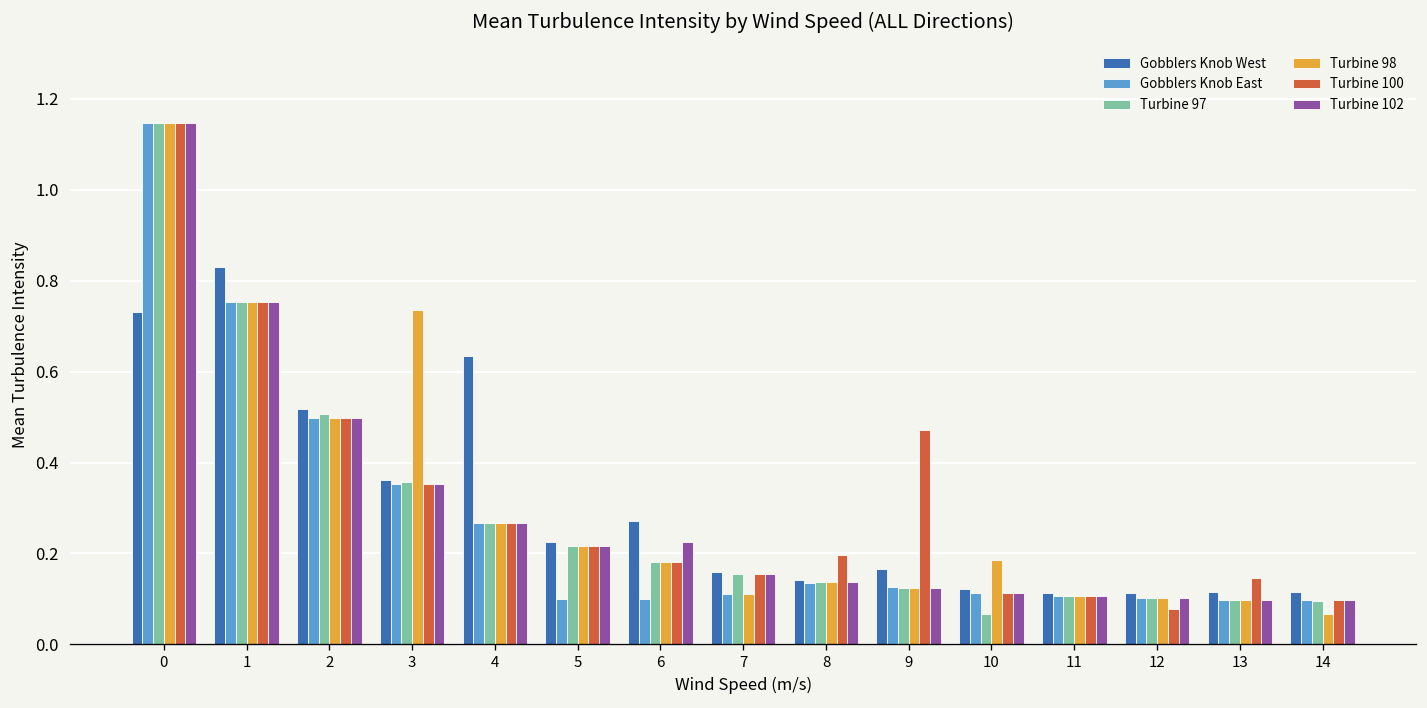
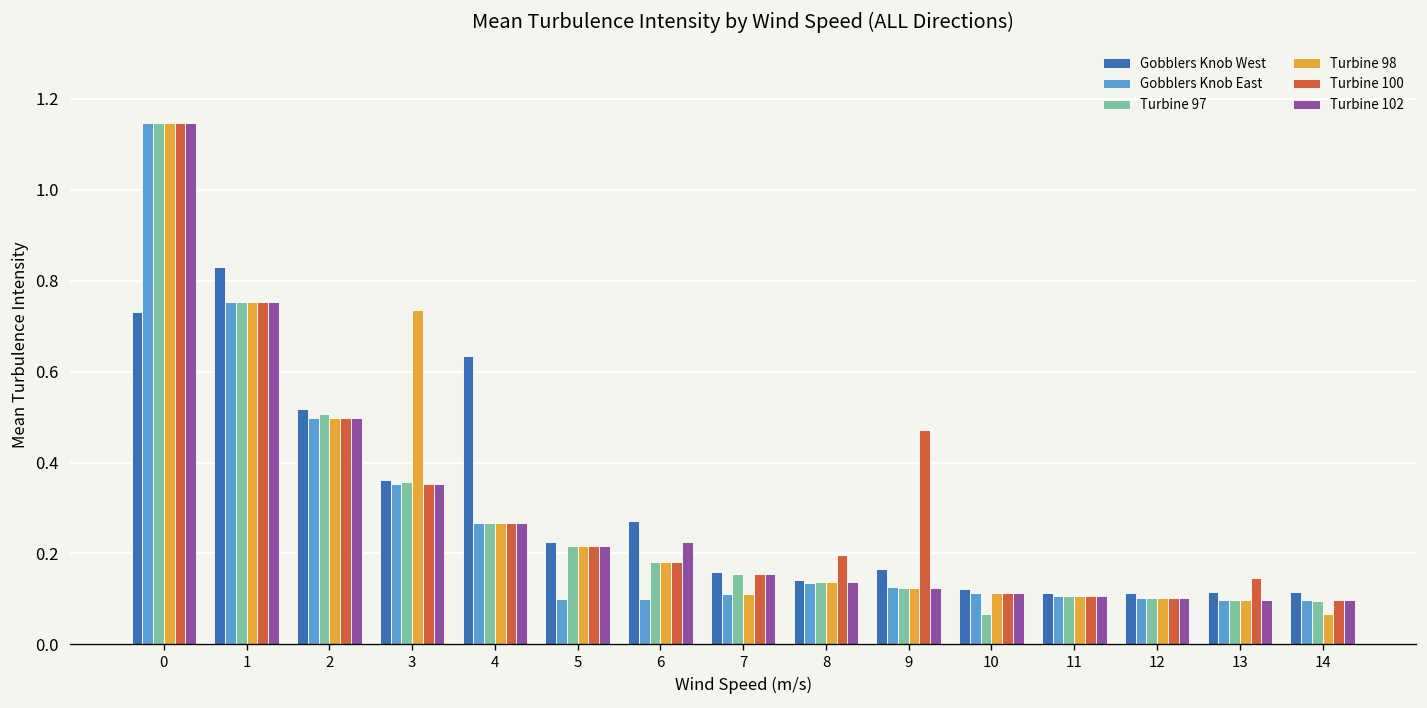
  {
    "Gobblers Knob West": {
      "0": 0.73,
      "1": 0.83,
      "2": 0.52,
      "3": 0.36,
      "4": 0.63,
      "5": 0.23,
      "6": 0.27,
      "7": 0.16,
      "8": 0.14,
      "9": 0.16,
      "10": 0.12,
      "11": 0.11,
      "12": 0.11,
      "13": 0.11,
      "14": 0.12
    },
    "Gobblers Knob East": {
      "0": 1.15,
      "1": 0.75,
      "2": 0.50,
      "3": 0.35,
      "4": 0.27,
      "5": 0.10,
      "6": 0.10,
      "7": 0.11,
      "8": 0.14,
      "9": 0.13,
      "10": 0.11,
      "11": 0.11,
      "12": 0.10,
      "13": 0.10,
      "14": 0.10
    },
    "Turbine 97": {
      "0": 1.15,
      "1": 0.75,
      "2": 0.51,
      "3": 0.36,
      "4": 0.27,
      "5": 0.22,
      "6": 0.18,
      "7": 0.15,
      "8": 0.14,
      "9": 0.13,
      "10": 0.07,
      "11": 0.11,
      "12": 0.10,
      "13": 0.10,
      "14": 0.10
    },
    "Turbine 98": {
      "0": 1.15,
      "1": 0.75,
      "2": 0.50,
      "3": 0.74,
      "4": 0.27,
      "5": 0.22,
      "6": 0.18,
      "7": 0.11,
      "8": 0.14,
      "9": 0.13,
-     "10": 0.18,
+     "10": 0.11,
      "11": 0.11,
      "12": 0.10,
      "13": 0.10,
      "14": 0.07
    },
    "Turbine 100": {
      "0": 1.15,
      "1": 0.75,
      "2": 0.50,
      "3": 0.35,
      "4": 0.27,
      "5": 0.22,
      "6": 0.18,
      "7": 0.15,
      "8": 0.20,
      "9": 0.47,
      "10": 0.11,
      "11": 0.11,
-     "12": 0.08,
+     "12": 0.10,
      "13": 0.15,
      "14": 0.10
    },
    "Turbine 102": {
      "0": 1.15,
      "1": 0.75,
      "2": 0.50,
      "3": 0.35,
      "4": 0.27,
      "5": 0.22,
      "6": 0.23,
      "7": 0.15,
      "8": 0.14,
      "9": 0.13,
      "10": 0.11,
      "11": 0.11,
      "12": 0.10,
      "13": 0.10,
      "14": 0.10
    }
  }
